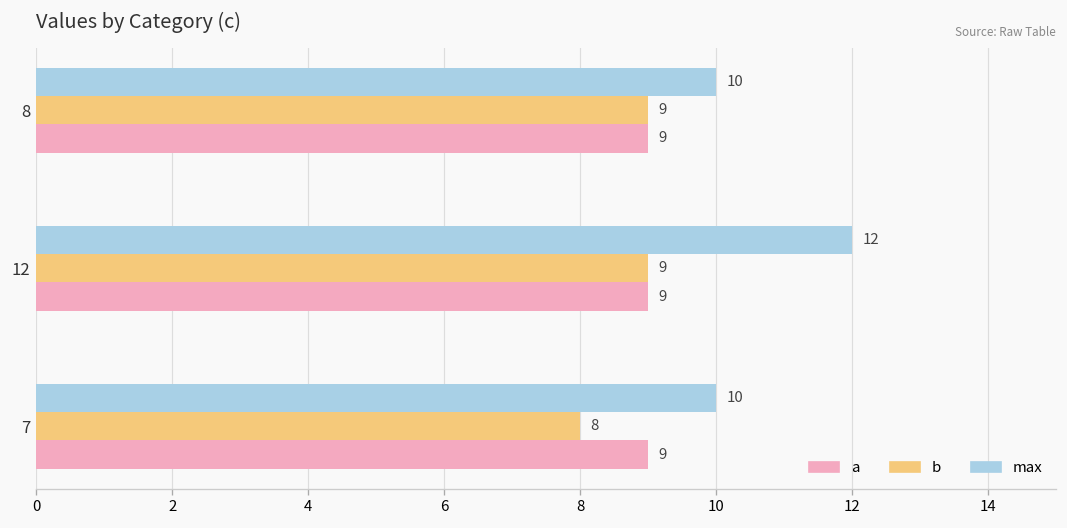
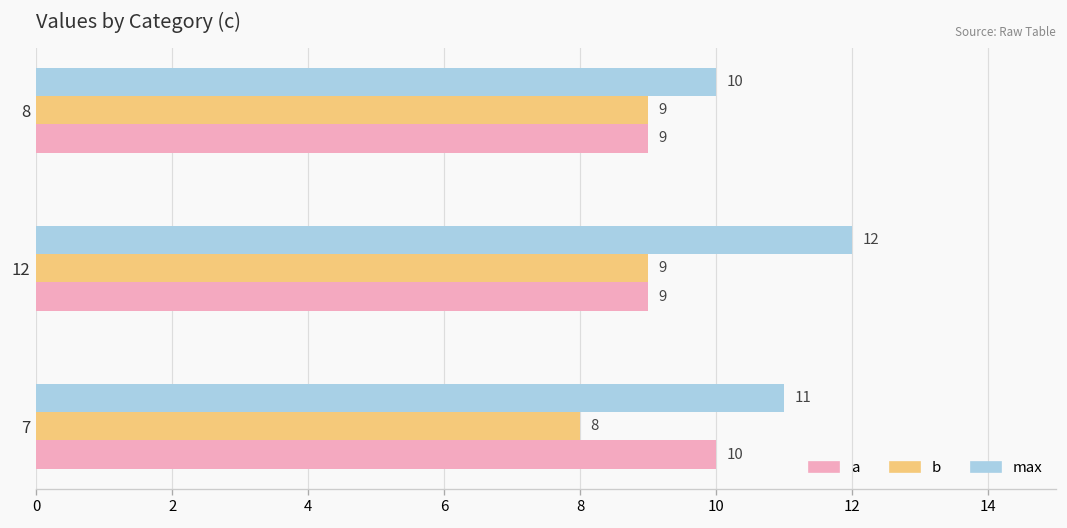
  {
    "a": {
      "8": 9,
      "12": 9,
-     "7": 9
+     "7": 10
    },
    "b": {
      "8": 9,
      "12": 9,
      "7": 8
    },
    "max": {
      "8": 10,
      "12": 12,
-     "7": 10
+     "7": 11
    }
  }
